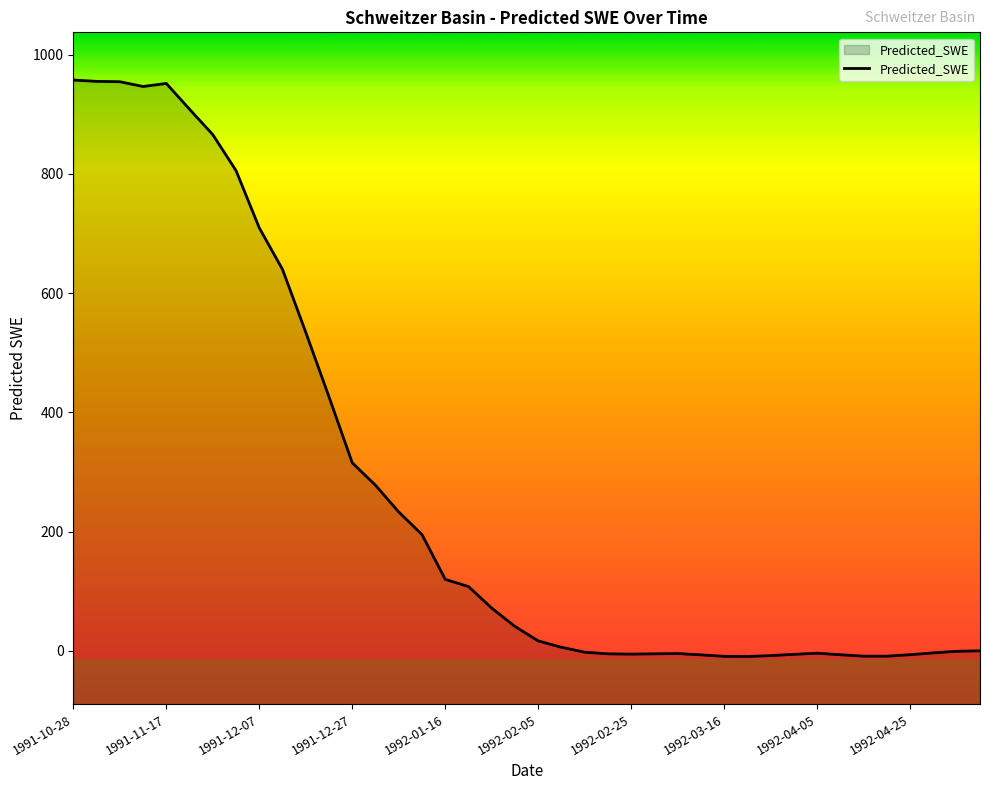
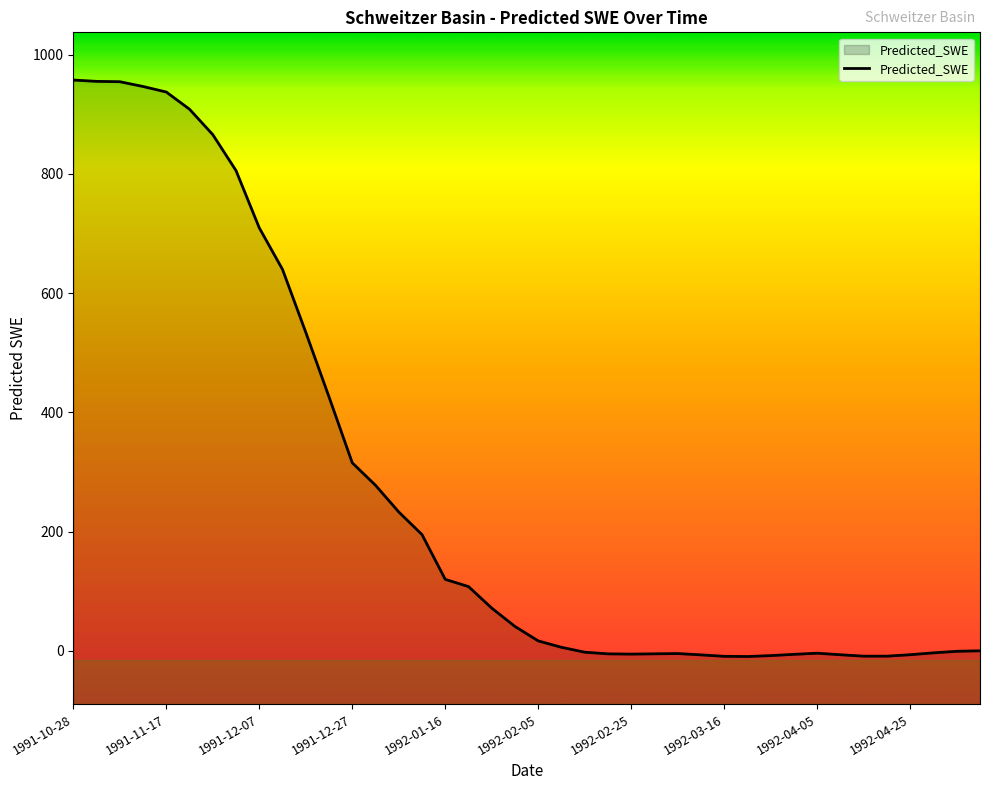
  {
    "1991-10-28": 960,
-   "1991-11-17": 950,
+   "1991-11-17": 940,
    "1991-12-07": 710,
    "1991-12-27": 320,
    "1992-01-16": 120,
    "1992-02-05": 20,
    "1992-02-25": -10,
    "1992-03-16": -10,
    "1992-04-05": 0,
    "1992-04-25": -10
  }
